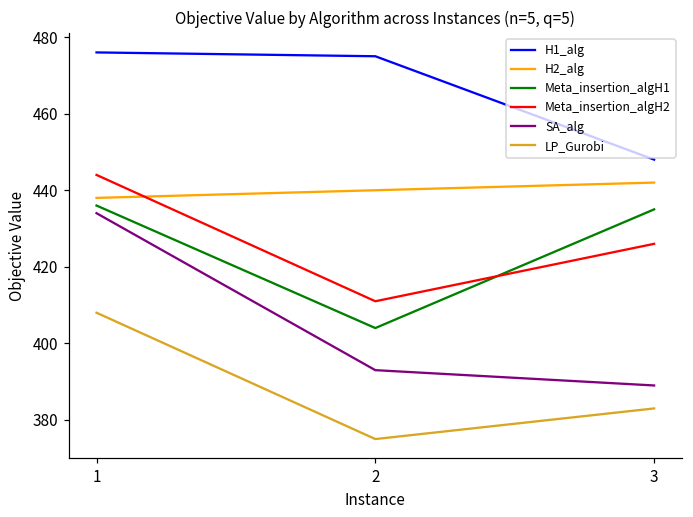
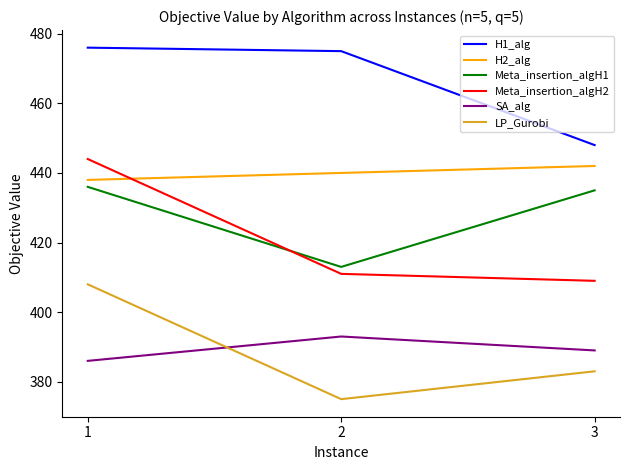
  {
    "H1_alg": {
      "1": 476,
      "2": 475,
      "3": 448
    },
    "Meta_insertion_algH1": {
      "1": 436,
-     "2": 404,
+     "2": 413,
      "3": 435
    },
    "Meta_insertion_algH2": {
      "1": 444,
      "2": 411,
-     "3": 426
+     "3": 409
    },
    "SA_alg": {
-     "1": 434,
+     "1": 386,
      "2": 393,
      "3": 389
    }
  }
